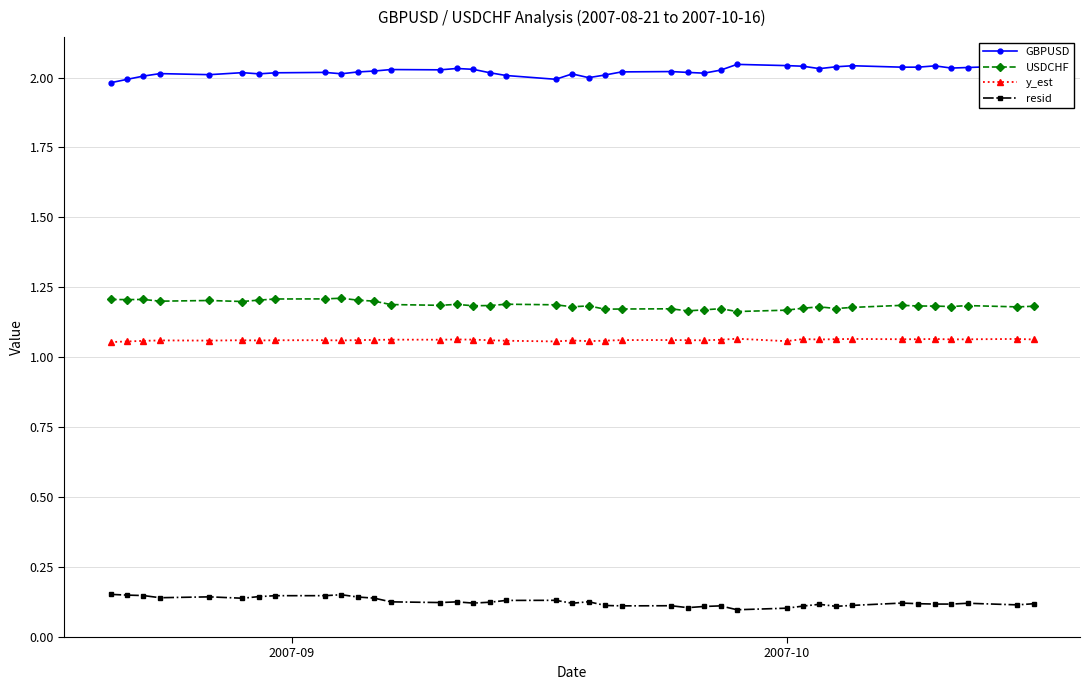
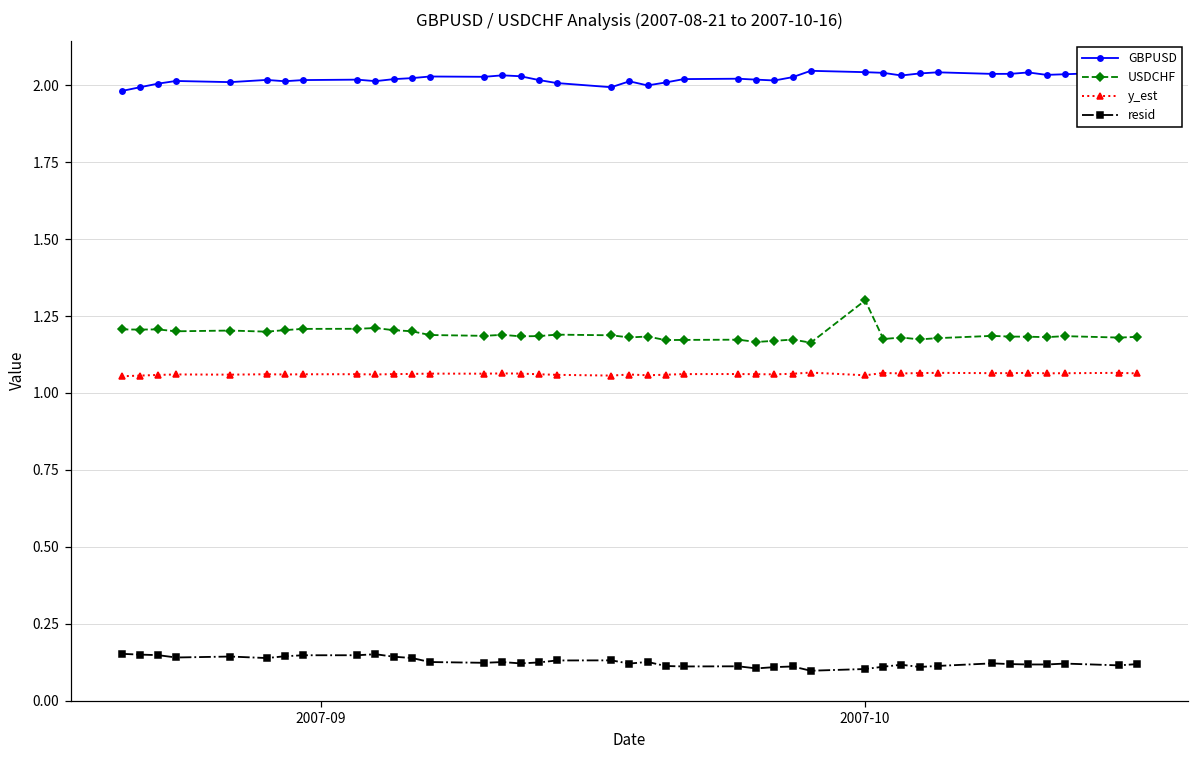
  {
    "GBPUSD": {
      "2007-10": 2.04
    },
    "USDCHF": {
-     "2007-10": 1.17
+     "2007-10": 1.30
    },
    "y_est": {
      "2007-10": 1.06
    },
    "resid": {
      "2007-10": 0.10
    }
  }
